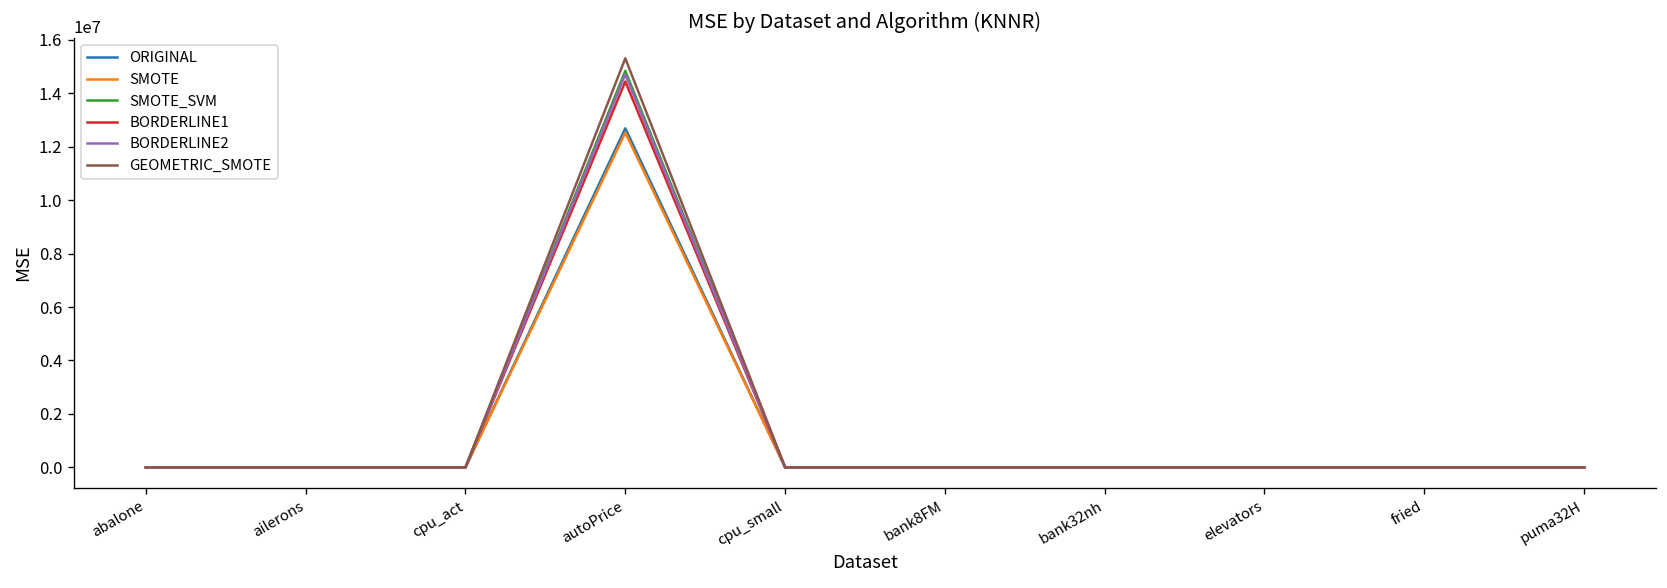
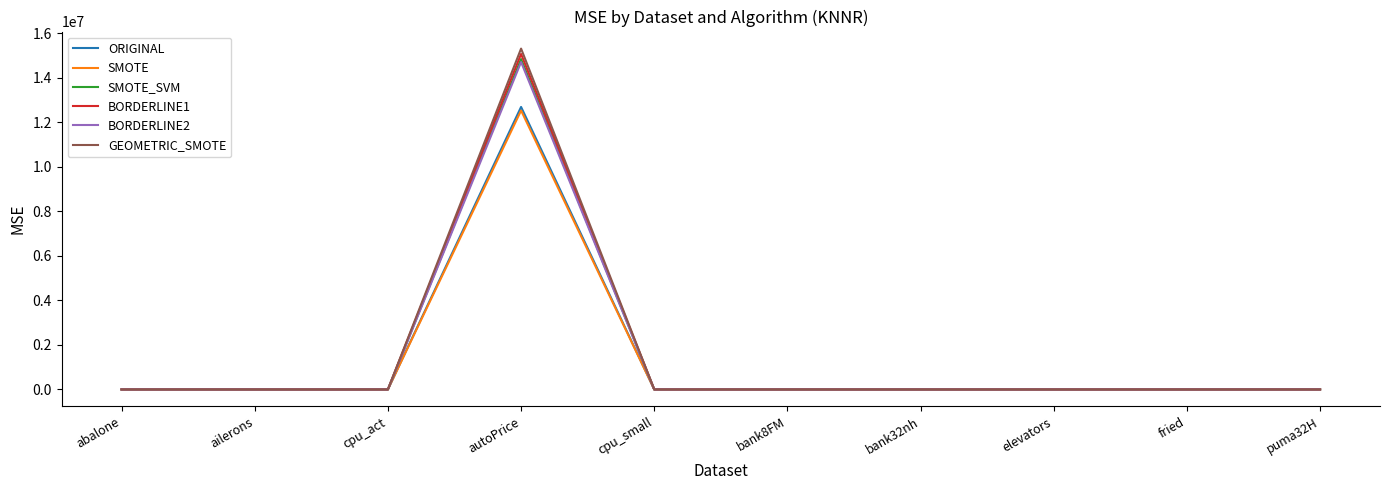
  {
    "ORIGINAL": {
      "autoPrice": 12700000
    },
    "SMOTE": {
      "autoPrice": 12500000
    },
    "SMOTE_SVM": {
      "autoPrice": 14800000
    },
    "BORDERLINE1": {
-     "autoPrice": 14400000
+     "autoPrice": 15100000
    },
    "BORDERLINE2": {
      "autoPrice": 14700000
    },
    "GEOMETRIC_SMOTE": {
      "autoPrice": 15300000
    }
  }
